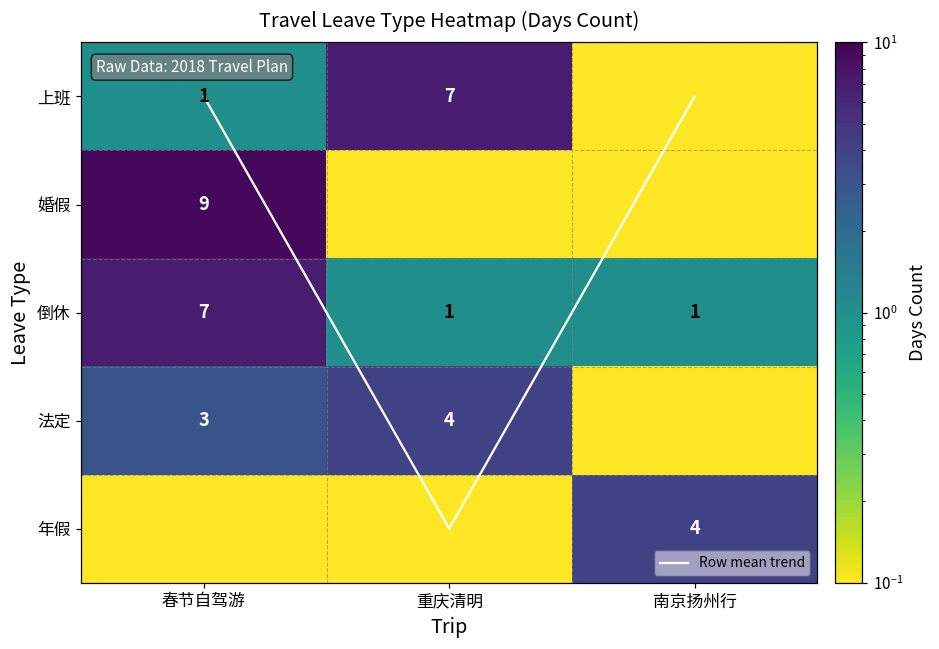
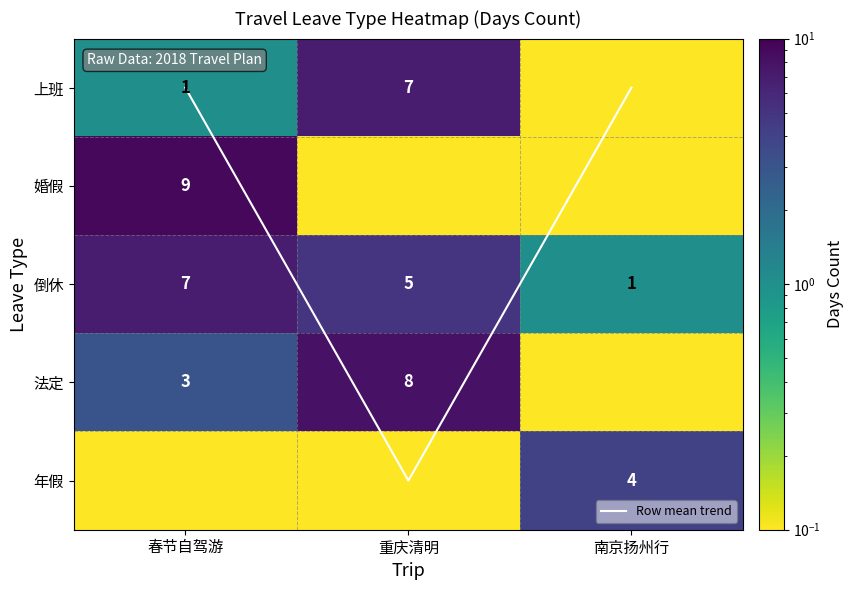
  {
    "上班": {
      "重庆清明": 7
    },
    "婚假": {
      "春节自驾游": 9
    },
    "倒休": {
      "春节自驾游": 7,
-     "重庆清明": 1,
+     "重庆清明": 5,
      "南京扬州行": 1
    },
    "法定": {
      "春节自驾游": 3,
-     "重庆清明": 4
+     "重庆清明": 8
    },
    "年假": {
      "南京扬州行": 4
    }
  }
